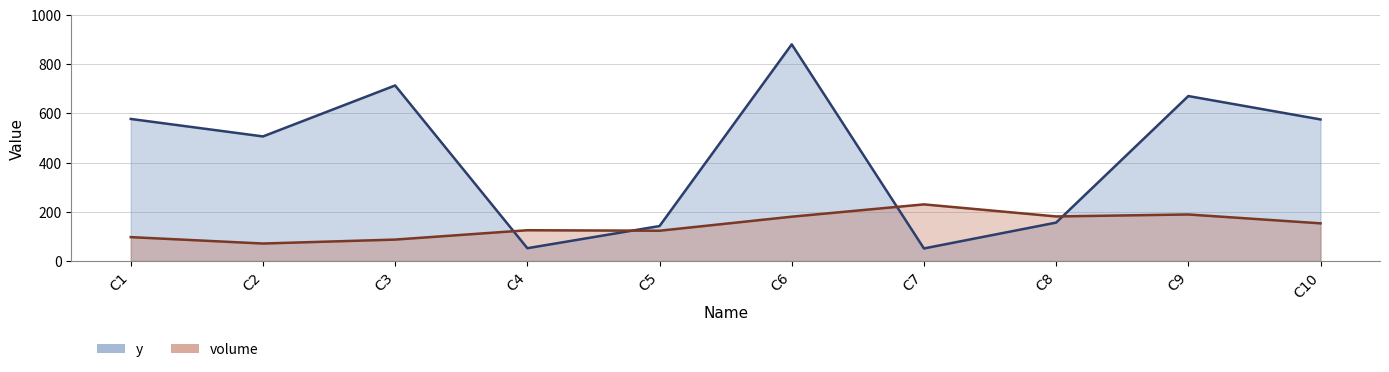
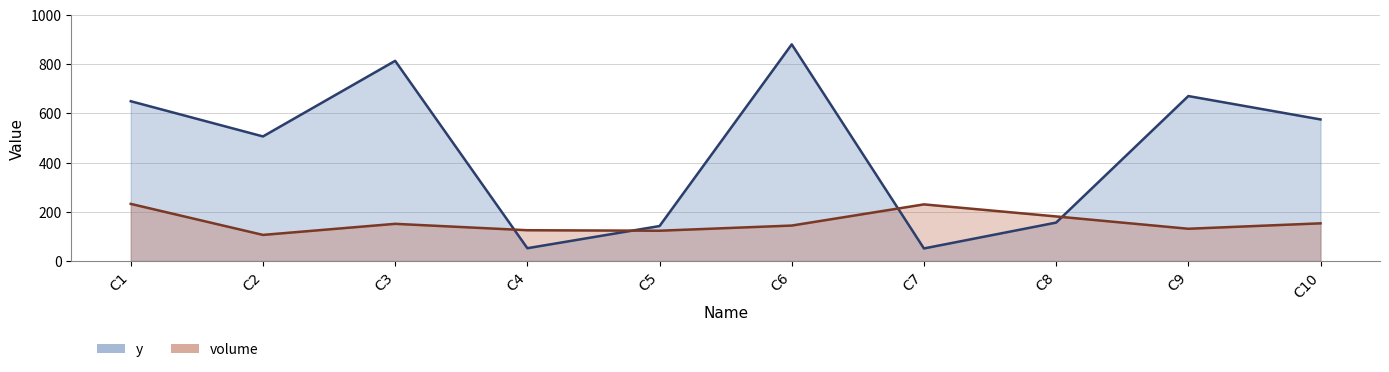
  {
    "y": {
-     "C1": 580,
+     "C1": 650,
      "C2": 510,
-     "C3": 710,
+     "C3": 810,
      "C4": 50,
      "C5": 140,
      "C6": 880,
      "C7": 50,
      "C8": 160,
      "C9": 670,
      "C10": 580
    },
    "volume": {
-     "C1": 100,
-     "C2": 70,
-     "C3": 90,
+     "C1": 230,
+     "C2": 110,
+     "C3": 150,
      "C4": 130,
      "C5": 120,
-     "C6": 180,
+     "C6": 140,
      "C7": 230,
      "C8": 180,
-     "C9": 190,
+     "C9": 130,
      "C10": 150
    }
  }
